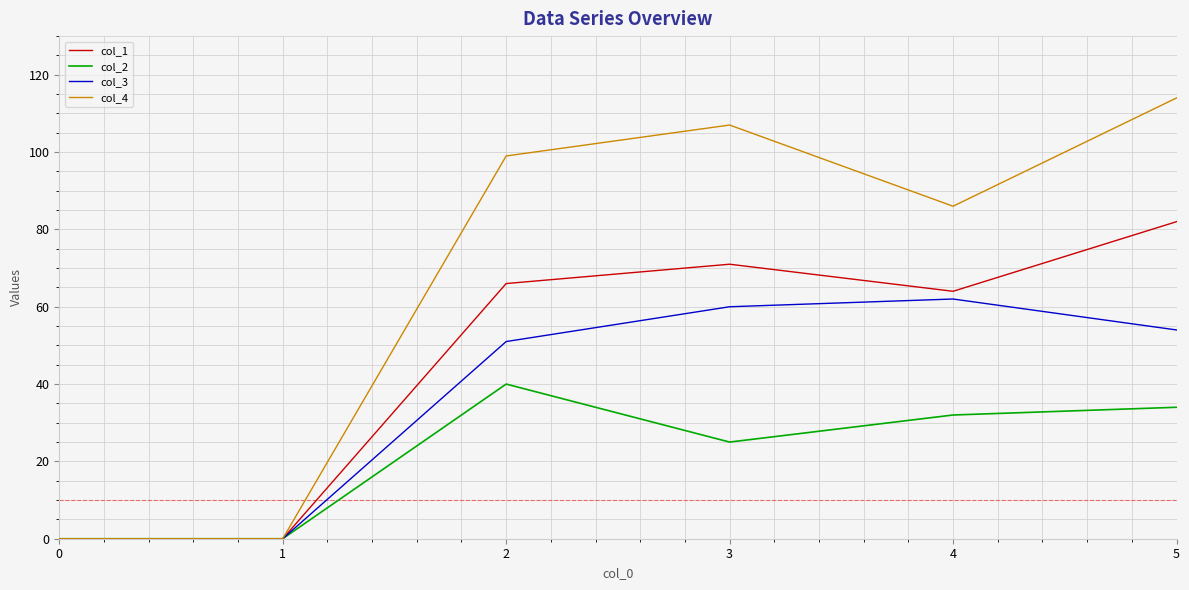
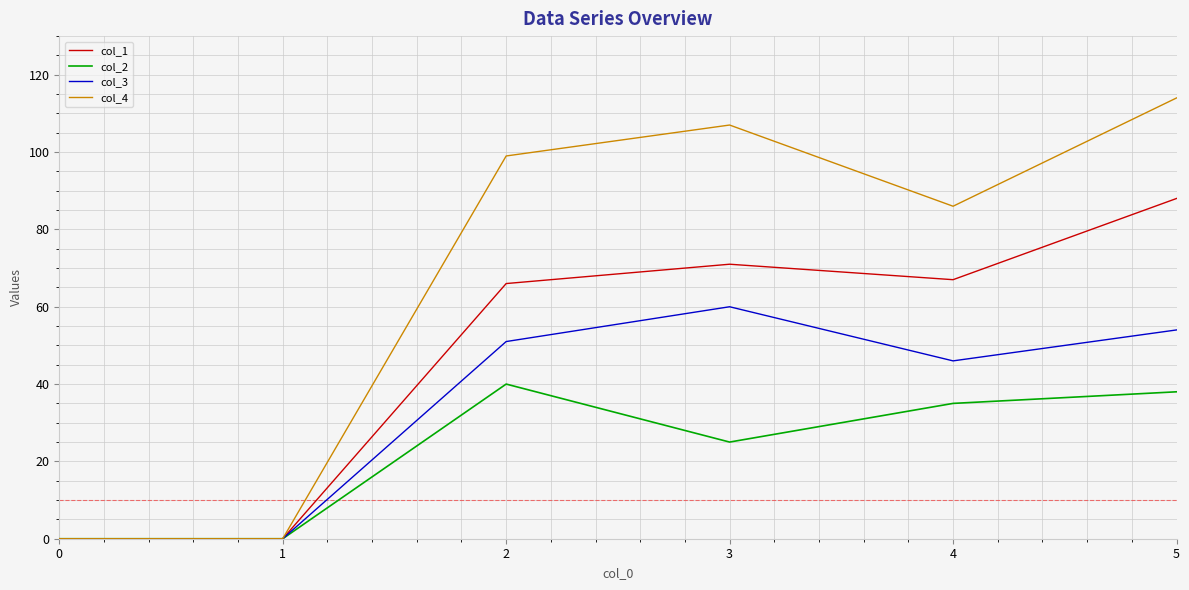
  {
    "col_1": {
      "2": 66,
      "3": 71,
-     "4": 64,
-     "5": 82
+     "4": 67,
+     "5": 88
    },
    "col_2": {
      "2": 40,
      "3": 25,
-     "4": 32,
-     "5": 34
+     "4": 35,
+     "5": 38
    },
    "col_3": {
      "2": 51,
      "3": 60,
-     "4": 62,
+     "4": 46,
      "5": 54
    },
    "col_4": {
      "2": 99,
      "3": 107,
      "4": 86,
      "5": 114
    }
  }
